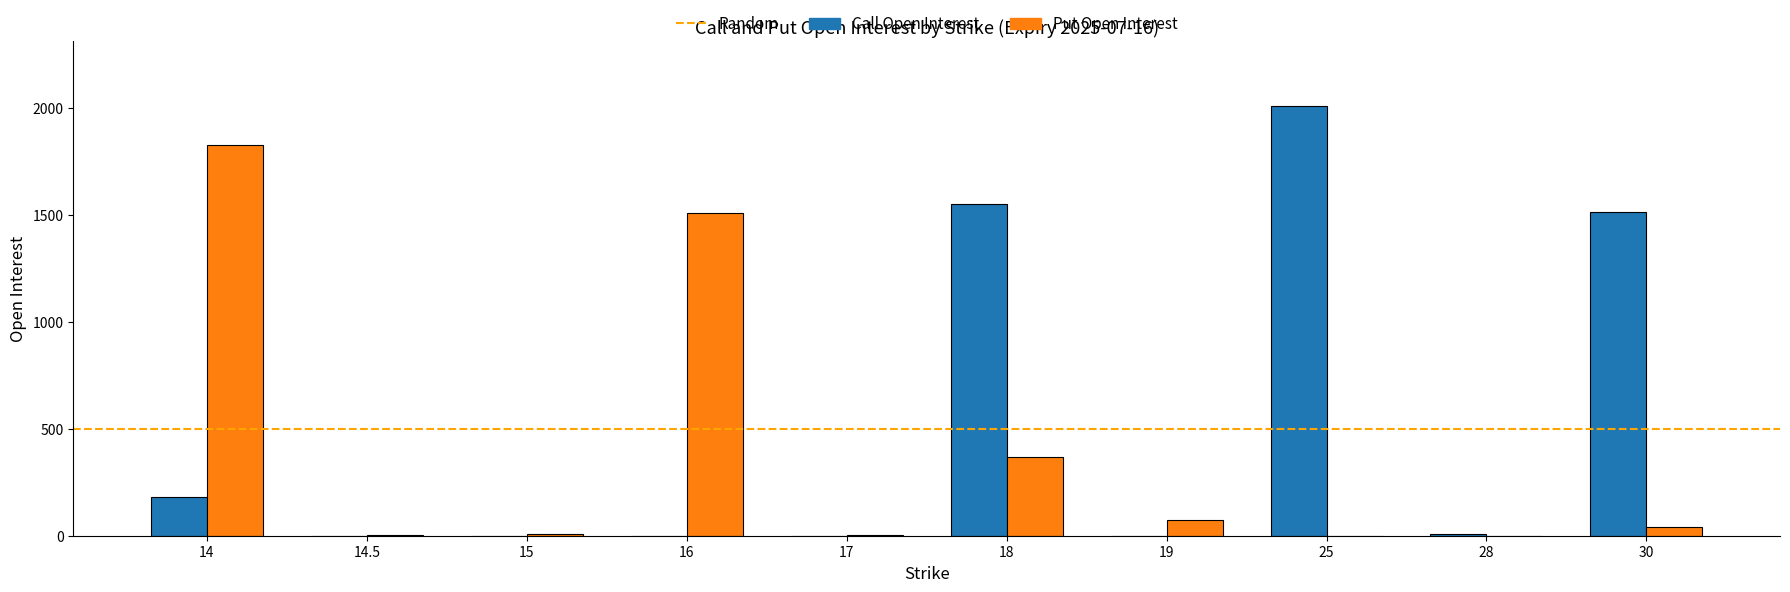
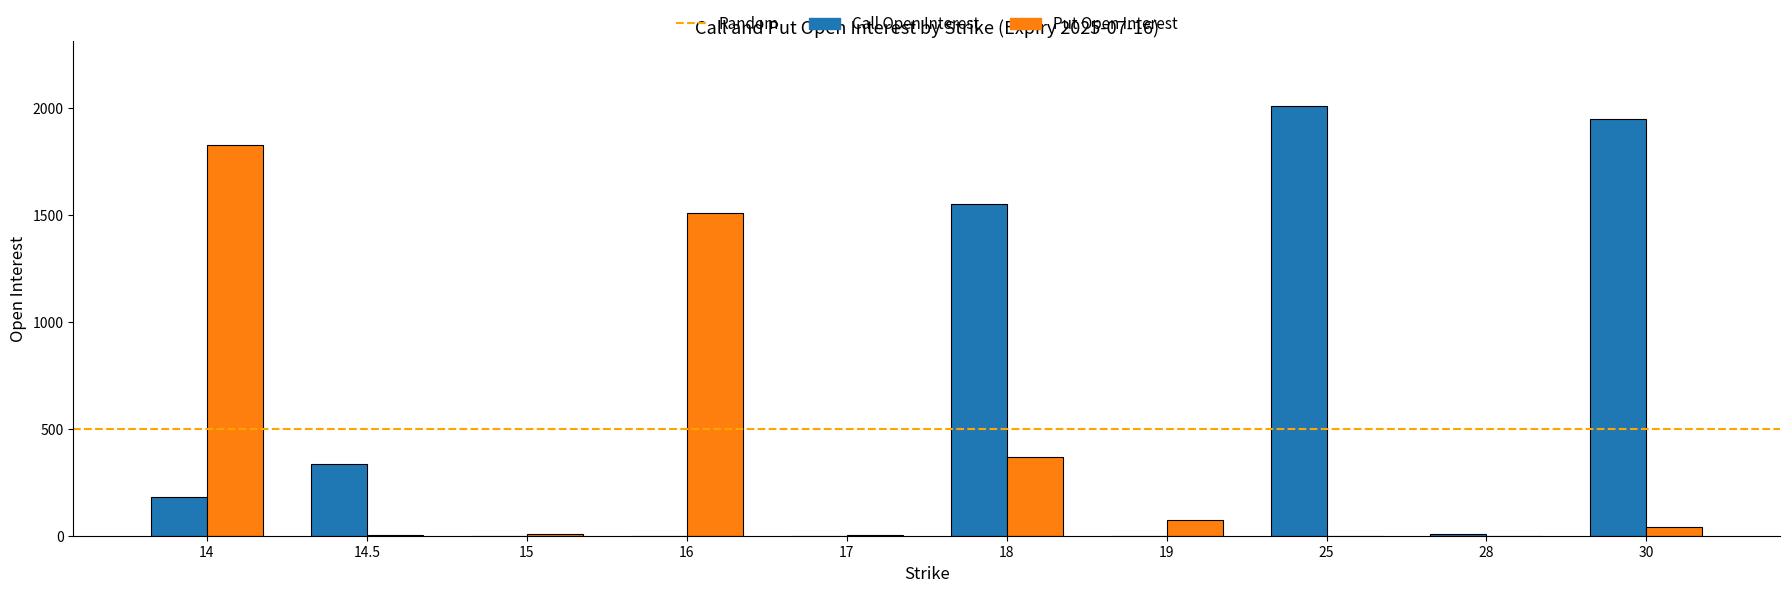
  {
    "Call Open Interest": {
      "14": 180,
-     "14.5": 0,
+     "14.5": 330,
      "15": 0,
      "16": 0,
      "17": 0,
      "18": 1550,
      "19": 0,
      "25": 2010,
-     "30": 1510
+     "30": 1950
    },
    "Put Open Interest": {
      "14": 1820,
      "16": 1510,
      "18": 370,
      "19": 70,
      "25": 0,
      "28": 0,
      "30": 40
    }
  }
